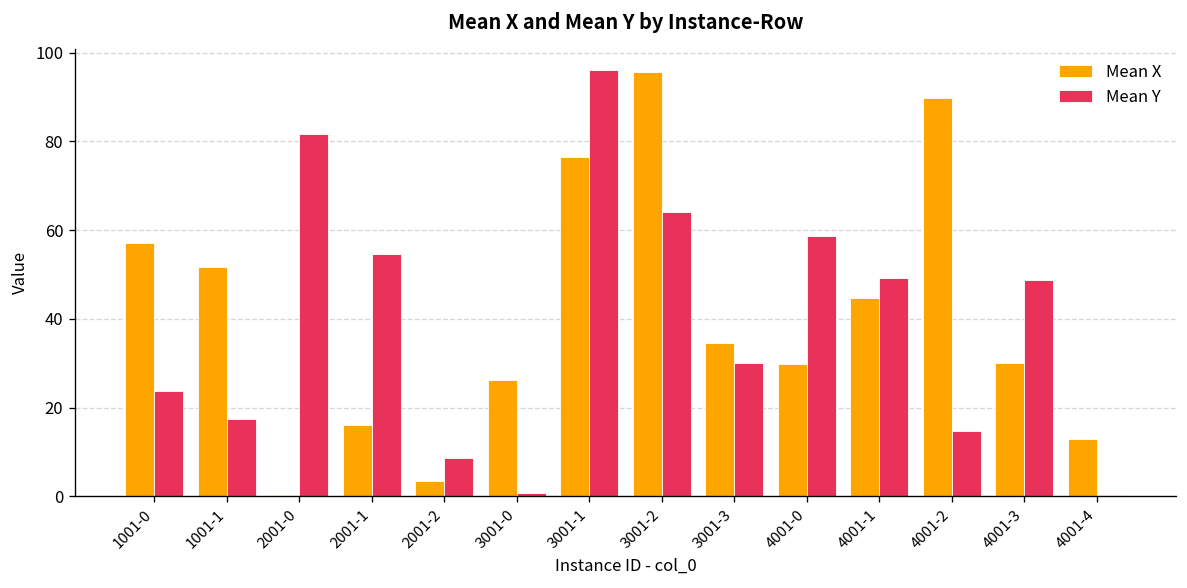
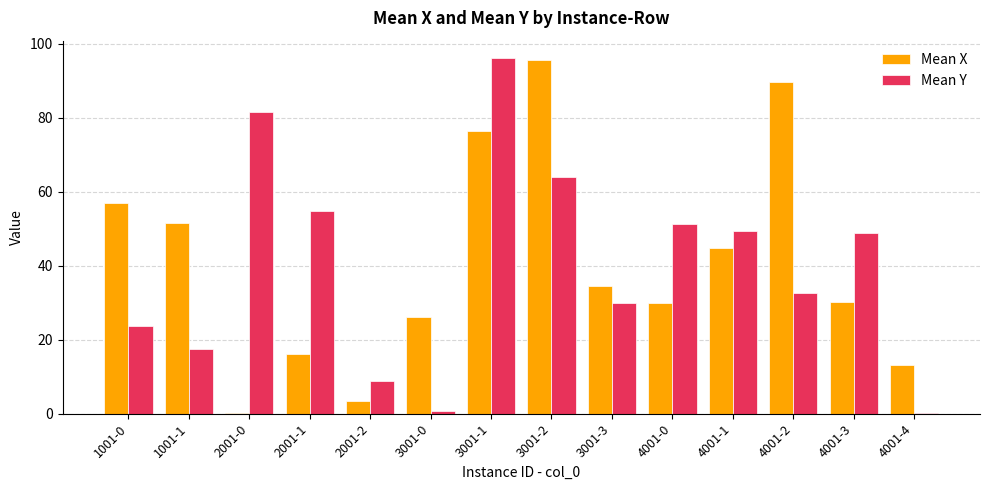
  {
    "Mean X": {
      "1001-0": 57,
      "1001-1": 52,
      "2001-1": 16,
      "2001-2": 3,
      "3001-0": 26,
      "3001-1": 76,
      "3001-2": 96,
      "3001-3": 35,
      "4001-0": 30,
      "4001-1": 45,
      "4001-2": 90,
      "4001-3": 30,
      "4001-4": 13
    },
    "Mean Y": {
      "1001-0": 24,
      "1001-1": 17,
      "2001-0": 82,
      "2001-1": 55,
      "2001-2": 9,
      "3001-0": 1,
      "3001-1": 96,
      "3001-2": 64,
      "3001-3": 30,
-     "4001-0": 59,
+     "4001-0": 51,
      "4001-1": 49,
-     "4001-2": 15,
+     "4001-2": 33,
      "4001-3": 49
    }
  }
